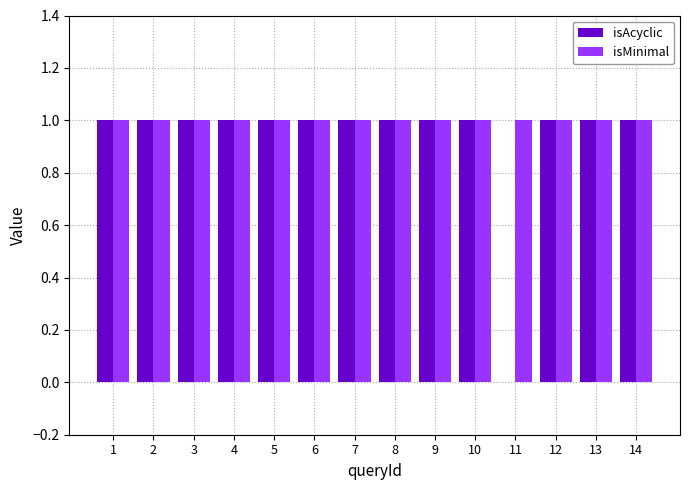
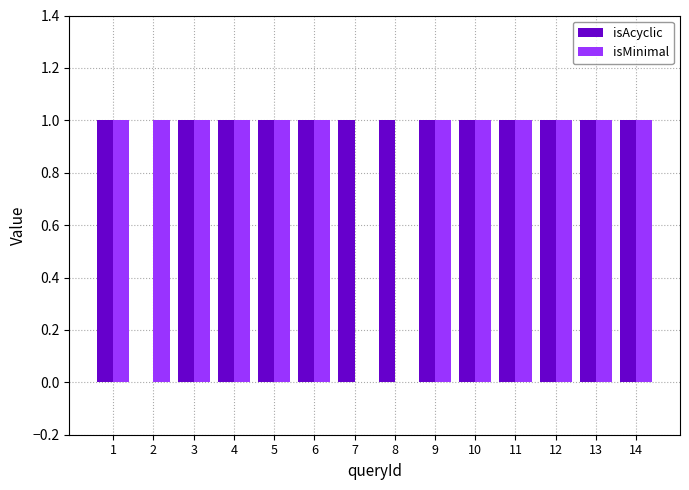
  {
    "isAcyclic": {
      "1": 1,
-     "2": 1,
+     "2": 0,
      "3": 1,
      "4": 1,
      "5": 1,
      "6": 1,
      "7": 1,
      "8": 1,
      "9": 1,
      "10": 1,
-     "11": 0,
+     "11": 1,
      "12": 1,
      "13": 1,
      "14": 1
    },
    "isMinimal": {
      "1": 1,
      "2": 1,
      "3": 1,
      "4": 1,
      "5": 1,
      "6": 1,
-     "7": 1,
-     "8": 1,
+     "7": 0,
+     "8": 0,
      "9": 1,
      "10": 1,
      "11": 1,
      "12": 1,
      "13": 1,
      "14": 1
    }
  }
